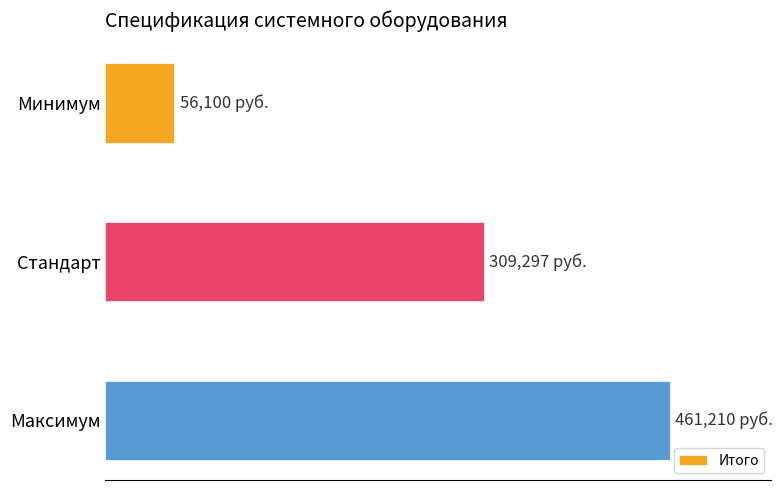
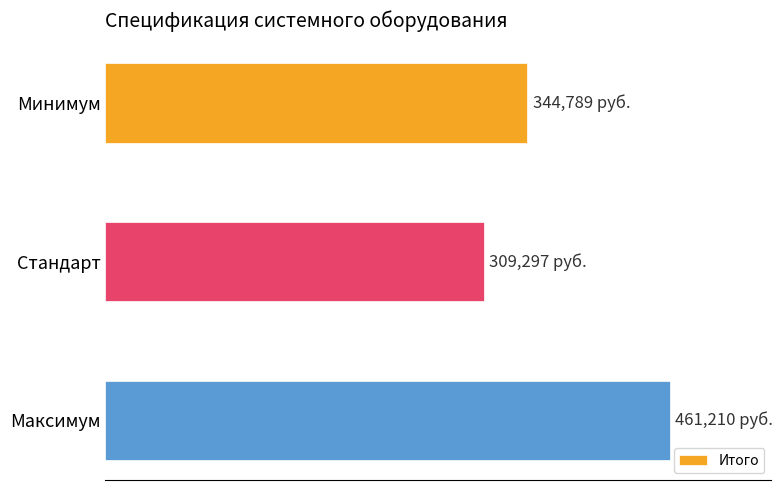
  {
-   "Минимум": "56,100",
+   "Минимум": "344,789",
    "Стандарт": "309,297",
    "Максимум": "461,210"
  }
